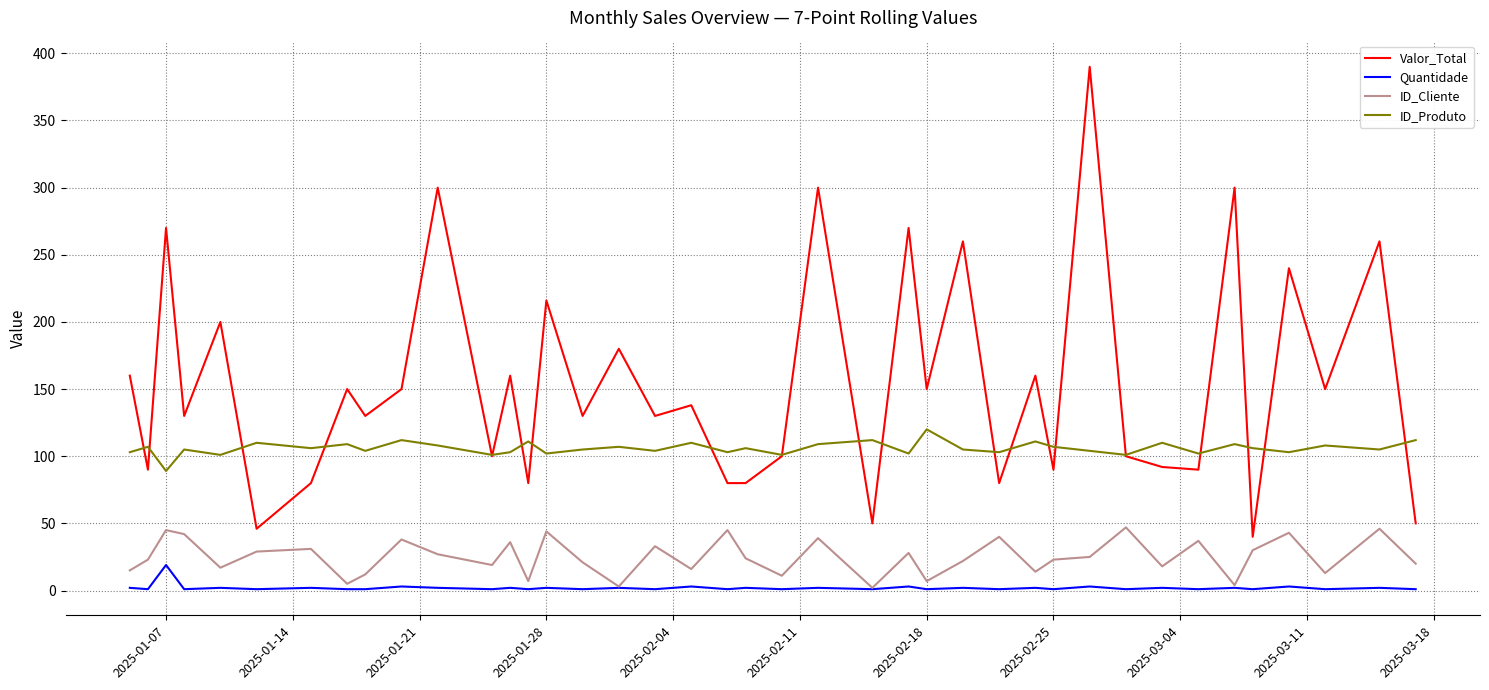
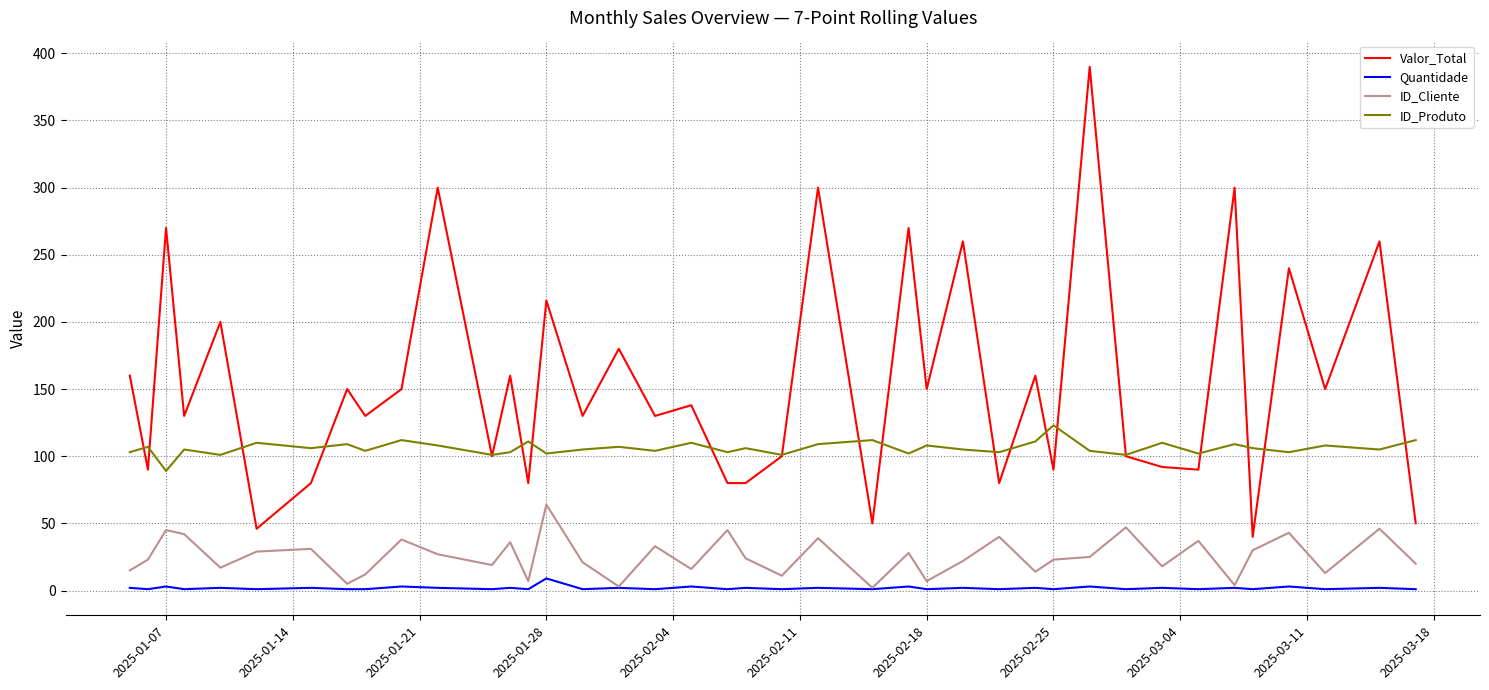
  {
    "Valor_Total": {
      "2025-01-07": 270,
      "2025-01-28": 216,
      "2025-02-18": 150,
      "2025-02-25": 90
    },
    "Quantidade": {
-     "2025-01-07": 19,
-     "2025-01-28": 2,
+     "2025-01-07": 3,
+     "2025-01-28": 9,
      "2025-02-18": 1,
      "2025-02-25": 1
    },
    "ID_Cliente": {
      "2025-01-07": 45,
-     "2025-01-28": 44,
+     "2025-01-28": 64,
      "2025-02-18": 7,
      "2025-02-25": 23
    },
    "ID_Produto": {
      "2025-01-07": 89,
      "2025-01-28": 102,
-     "2025-02-18": 120,
-     "2025-02-25": 107
+     "2025-02-18": 108,
+     "2025-02-25": 123
    }
  }
